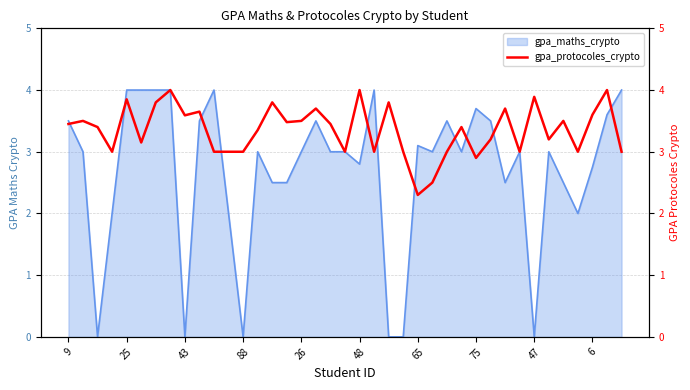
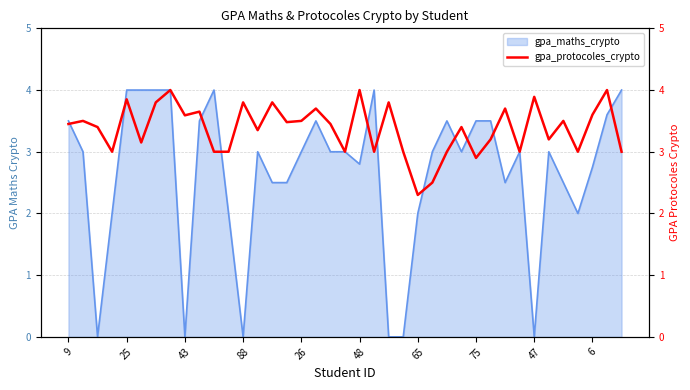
  {
    "gpa_maths_crypto": {
      "43": 0.0,
      "88": 0.0,
      "48": 2.8,
-     "65": 3.1,
-     "75": 3.7,
+     "65": 2.0,
+     "75": 3.5,
      "47": 0.0
    },
    "gpa_protocoles_crypto": {
      "43": 3.6,
-     "88": 3.0,
+     "88": 3.8,
      "48": 4.0,
      "65": 2.3,
      "75": 2.9,
      "47": 3.9
    }
  }
